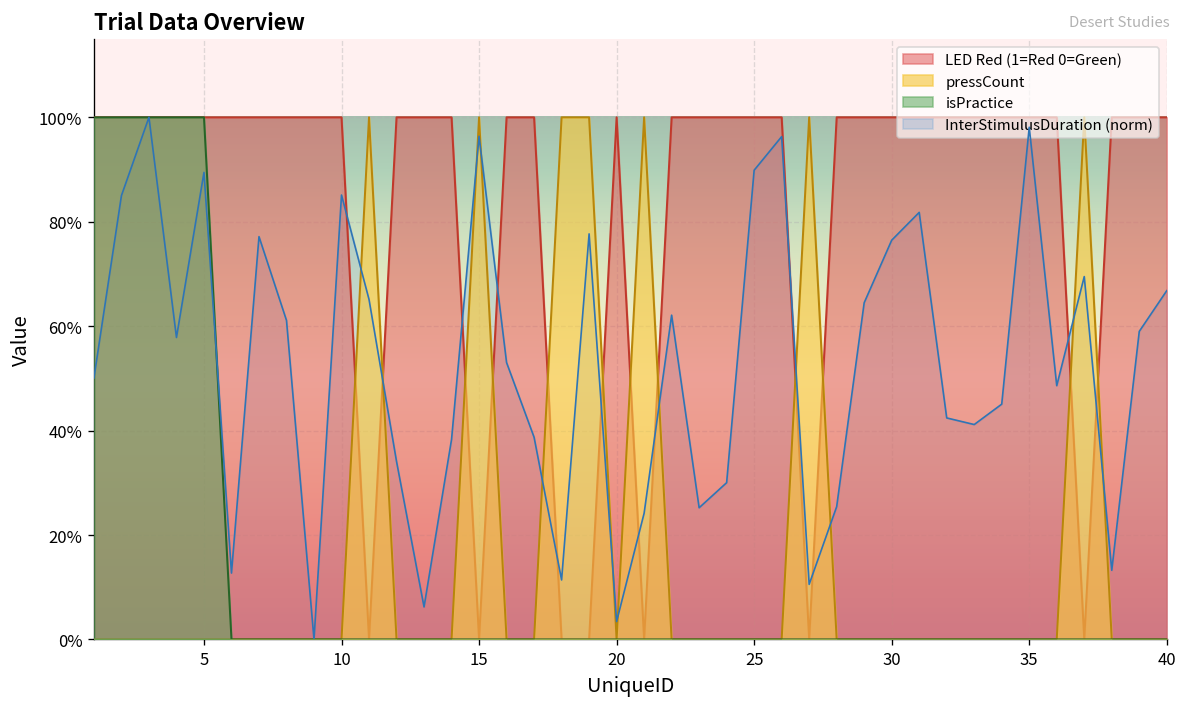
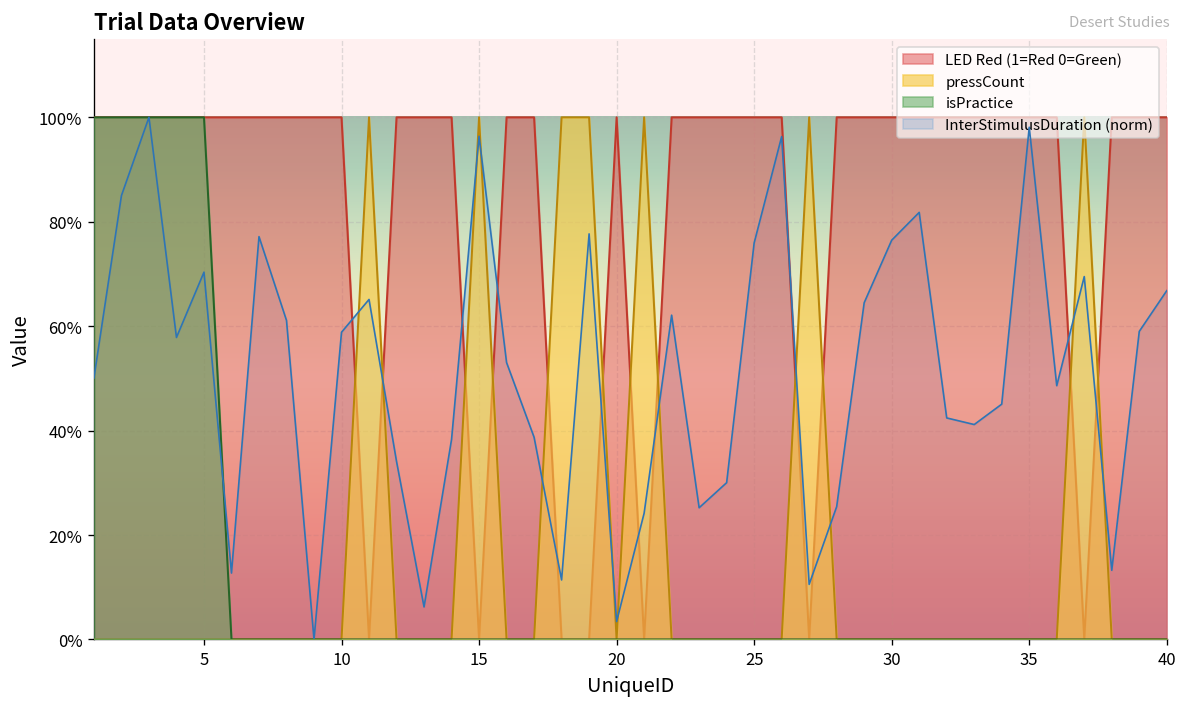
  {
    "LED Red (1=Red 0=Green)": {
      "10": "100%",
      "20": "100%",
      "25": "100%",
      "30": "100%",
      "40": "100%"
    },
    "pressCount": {
      "5": "0%",
      "15": "100%"
    },
    "InterStimulusDuration (norm)": {
-     "5": "89%",
-     "10": "85%",
+     "5": "70%",
+     "10": "59%",
      "15": "96%",
      "20": "3%",
-     "25": "90%",
+     "25": "76%",
      "30": "76%",
      "40": "67%"
    }
  }
